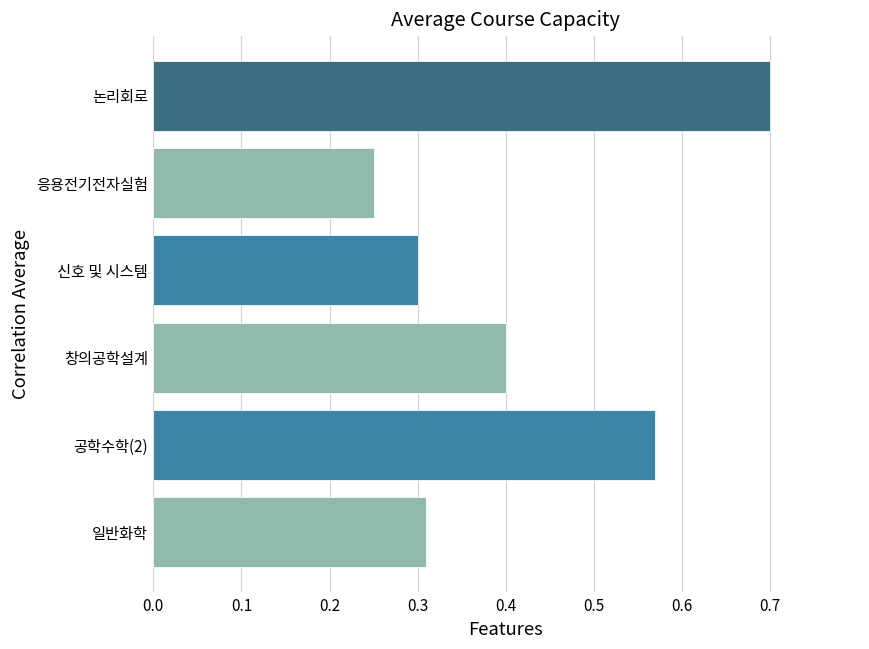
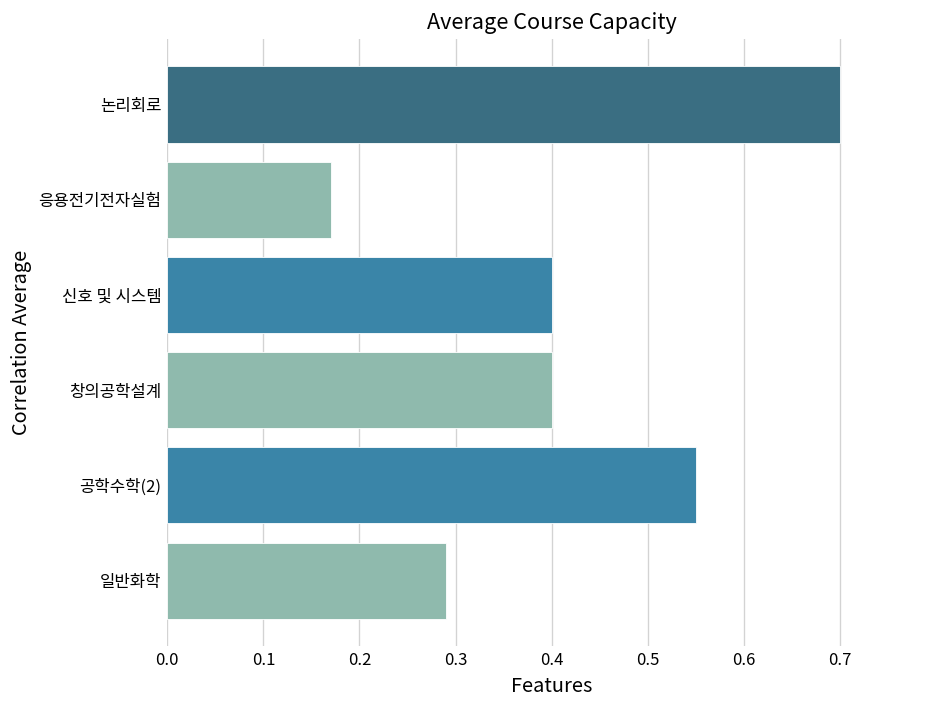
  {
    "논리회로": 0.70,
-   "응용전기전자실험": 0.25,
-   "신호 및 시스템": 0.3,
+   "응용전기전자실험": 0.17,
+   "신호 및 시스템": 0.4,
    "창의공학설계": 0.40,
-   "공학수학(2)": 0.57,
-   "일반화학": 0.31
+   "공학수학(2)": 0.55,
+   "일반화학": 0.29
  }
